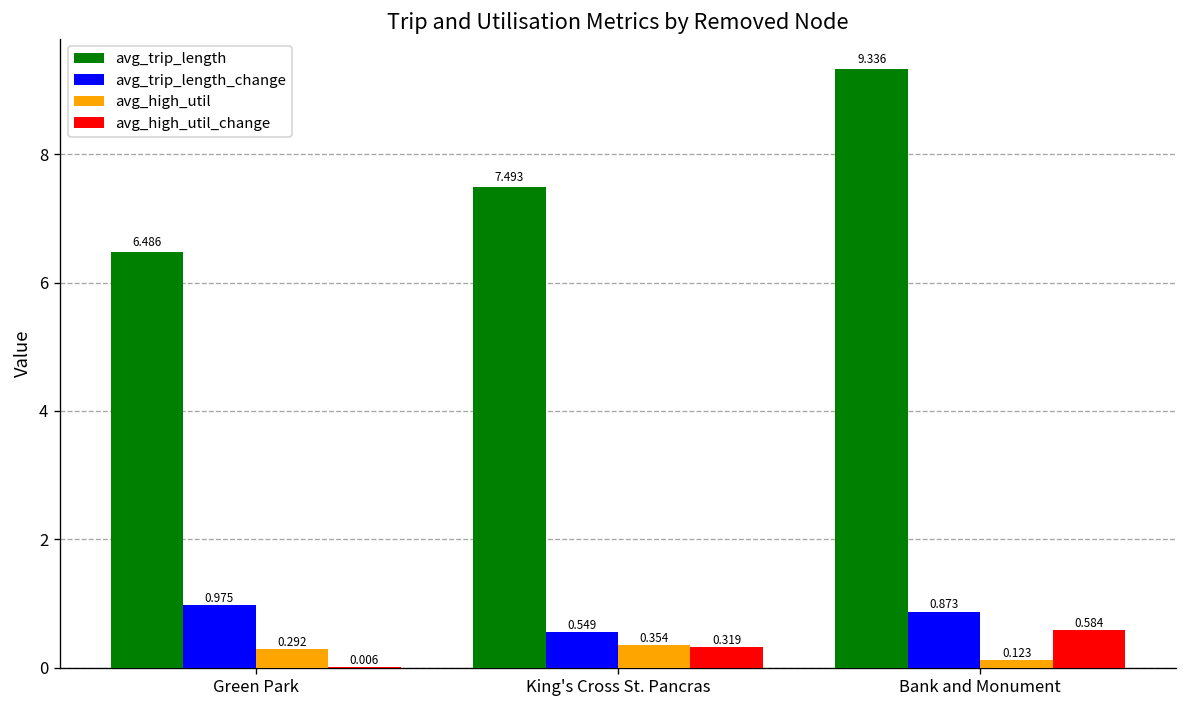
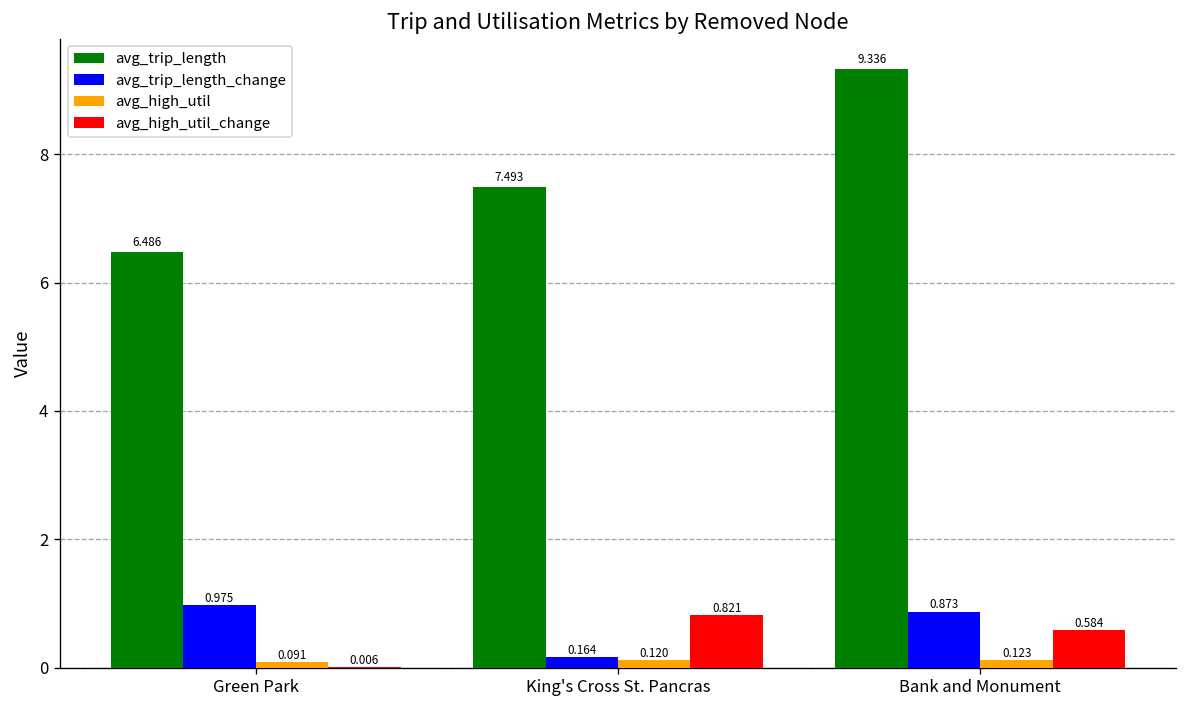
  {
    "avg_trip_length": {
      "Green Park": 6.486,
      "King's Cross St. Pancras": 7.493,
      "Bank and Monument": 9.336
    },
    "avg_trip_length_change": {
      "Green Park": 0.975,
-     "King's Cross St. Pancras": 0.549,
+     "King's Cross St. Pancras": 0.164,
      "Bank and Monument": 0.873
    },
    "avg_high_util": {
-     "Green Park": 0.292,
-     "King's Cross St. Pancras": 0.354,
+     "Green Park": 0.091,
+     "King's Cross St. Pancras": 0.120,
      "Bank and Monument": 0.123
    },
    "avg_high_util_change": {
      "Green Park": 0.006,
-     "King's Cross St. Pancras": 0.319,
+     "King's Cross St. Pancras": 0.821,
      "Bank and Monument": 0.584
    }
  }
